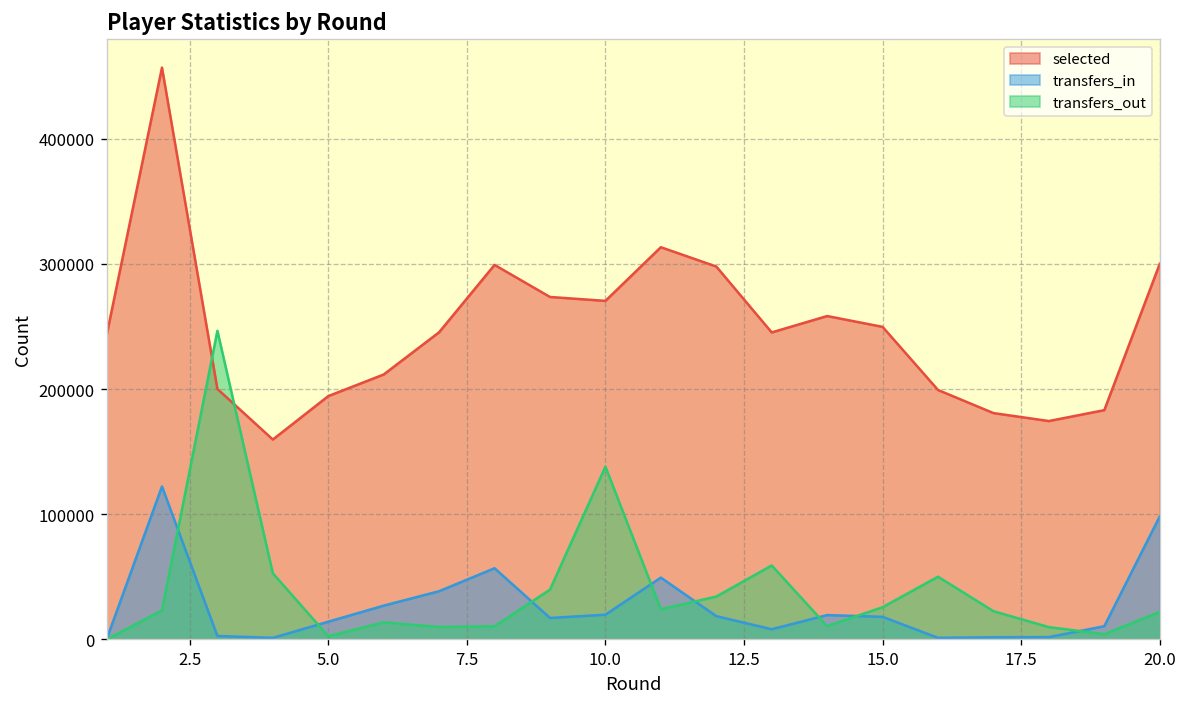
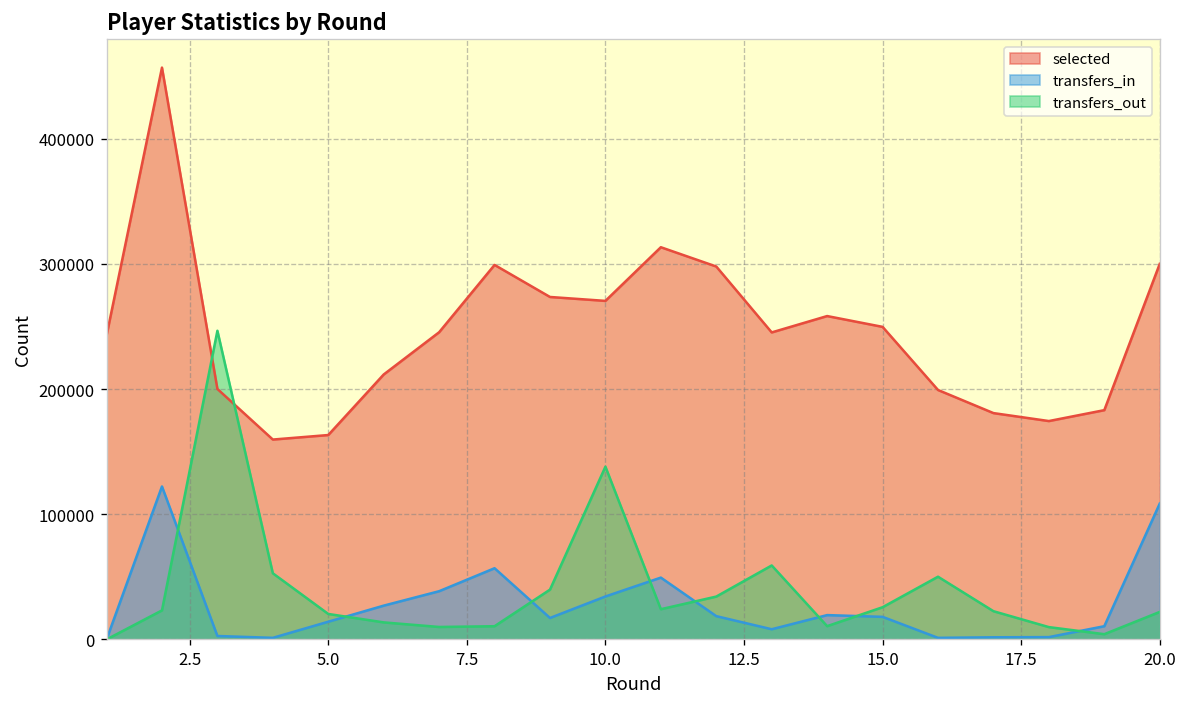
  {
    "selected": {
-     "5.0": 194000,
+     "5.0": 163000,
      "10.0": 270000,
      "15.0": 250000,
      "20.0": 300000
    },
    "transfers_in": {
      "5.0": 14000,
-     "10.0": 20000,
+     "10.0": 34000,
      "15.0": 18000,
-     "20.0": 98000
+     "20.0": 109000
    },
    "transfers_out": {
-     "5.0": 3000,
+     "5.0": 20000,
      "10.0": 138000,
      "15.0": 26000,
      "20.0": 22000
    }
  }
